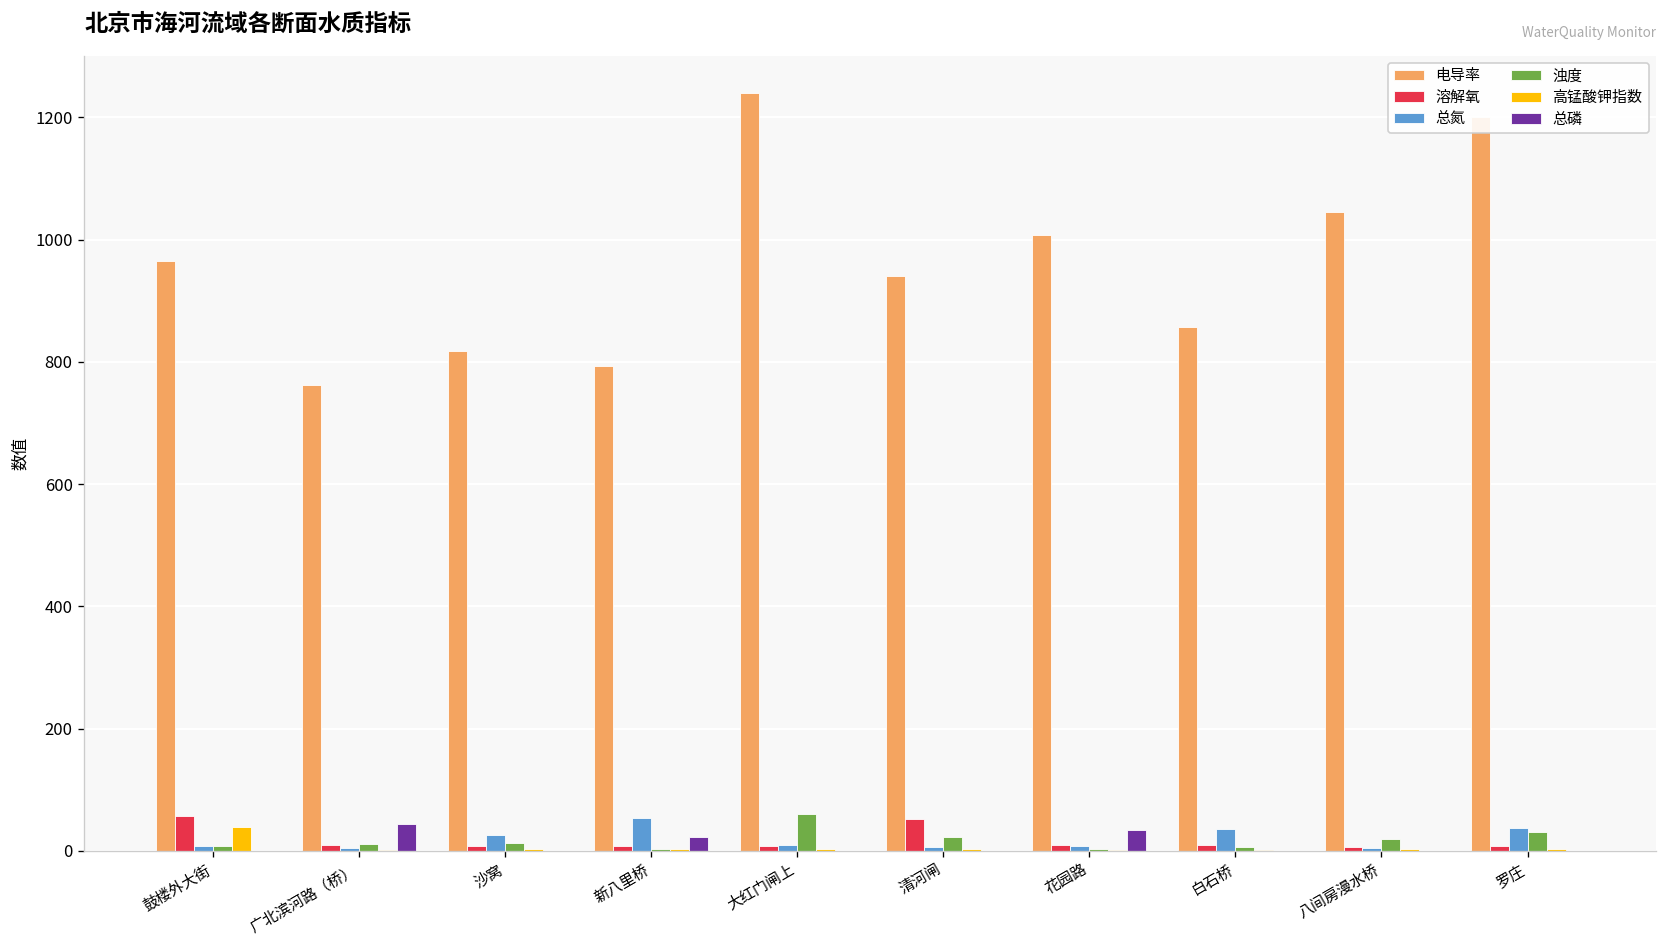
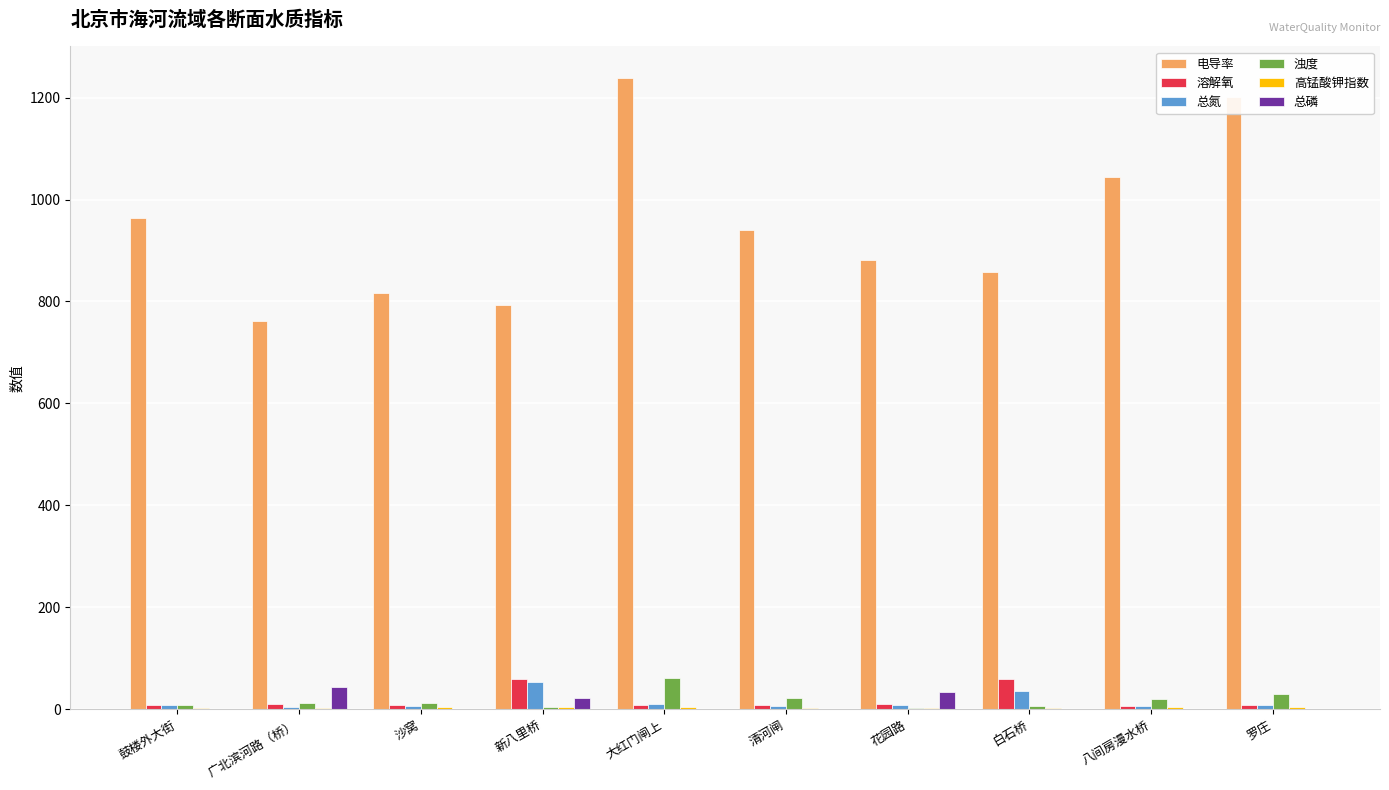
  {
    "电导率": {
      "鼓楼外大街": 960,
      "广北滨河路（桥）": 760,
      "沙窝": 820,
      "新八里桥": 790,
      "大红门闸上": 1240,
      "清河闸": 940,
-     "花园路": 1010,
+     "花园路": 880,
      "白石桥": 860,
      "八间房漫水桥": 1040
    },
    "溶解氧": {
-     "鼓楼外大街": 60,
+     "鼓楼外大街": 10,
      "广北滨河路（桥）": 10,
      "沙窝": 10,
-     "新八里桥": 10,
+     "新八里桥": 60,
      "大红门闸上": 10,
-     "清河闸": 50,
+     "清河闸": 10,
      "花园路": 10,
-     "白石桥": 10,
+     "白石桥": 60,
      "八间房漫水桥": 10,
      "罗庄": 10
    },
    "总氮": {
      "鼓楼外大街": 10,
-     "沙窝": 30,
+     "沙窝": 10,
      "新八里桥": 50,
      "大红门闸上": 10,
      "清河闸": 10,
      "花园路": 10,
      "白石桥": 40,
      "八间房漫水桥": 10,
-     "罗庄": 40
+     "罗庄": 10
    },
    "浊度": {
      "鼓楼外大街": 10,
      "广北滨河路（桥）": 10,
      "沙窝": 10,
      "大红门闸上": 60,
      "清河闸": 20,
      "白石桥": 10,
      "八间房漫水桥": 20,
      "罗庄": 30
    },
    "高锰酸钾指数": {
-     "鼓楼外大街": 40
+     "鼓楼外大街": 0
    },
    "总磷": {
      "广北滨河路（桥）": 40,
      "新八里桥": 20,
      "花园路": 30
    }
  }
